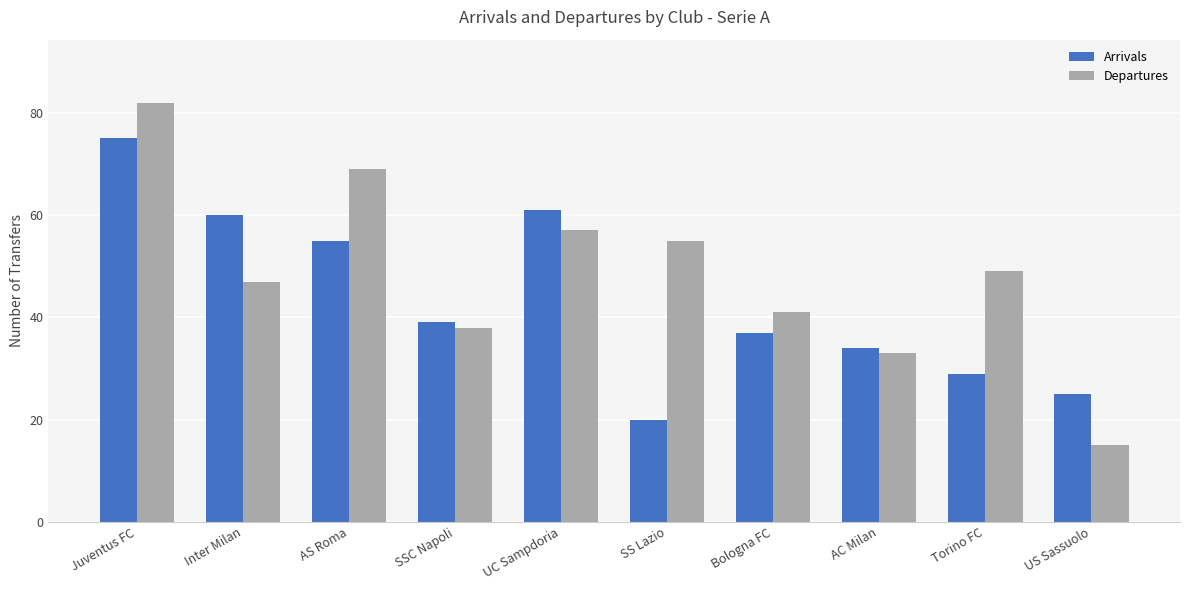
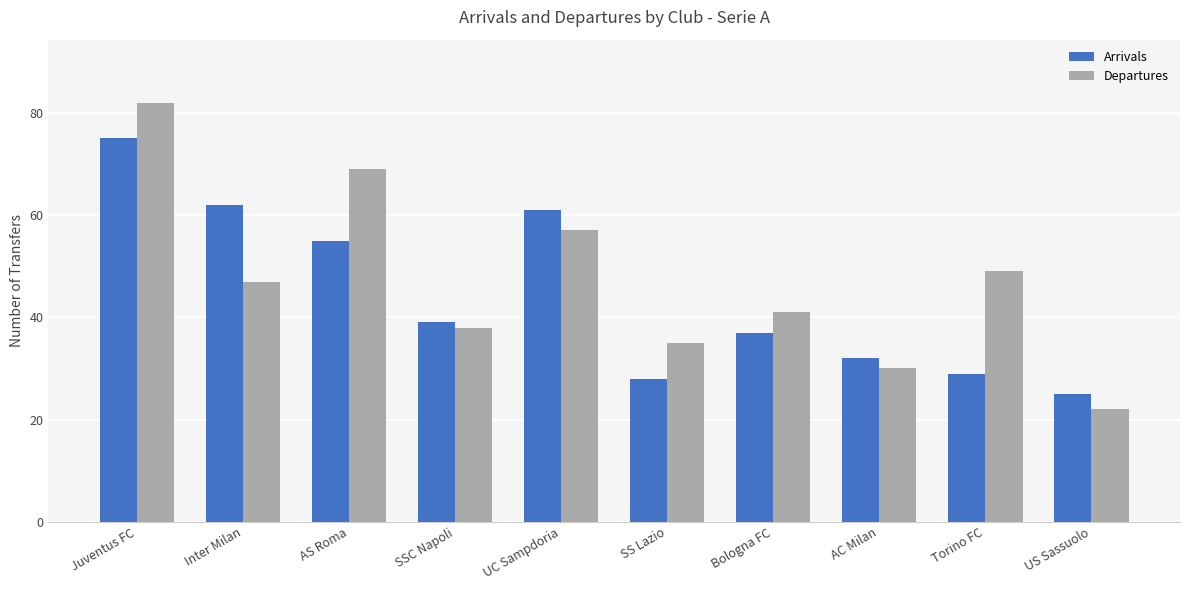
  {
    "Arrivals": {
      "Juventus FC": 75,
-     "Inter Milan": 60,
+     "Inter Milan": 62,
      "AS Roma": 55,
      "SSC Napoli": 39,
      "UC Sampdoria": 61,
-     "SS Lazio": 20,
+     "SS Lazio": 28,
      "Bologna FC": 37,
-     "AC Milan": 34,
+     "AC Milan": 32,
      "Torino FC": 29,
      "US Sassuolo": 25
    },
    "Departures": {
      "Juventus FC": 82,
      "Inter Milan": 47,
      "AS Roma": 69,
      "SSC Napoli": 38,
      "UC Sampdoria": 57,
-     "SS Lazio": 55,
+     "SS Lazio": 35,
      "Bologna FC": 41,
-     "AC Milan": 33,
+     "AC Milan": 30,
      "Torino FC": 49,
-     "US Sassuolo": 15
+     "US Sassuolo": 22
    }
  }
